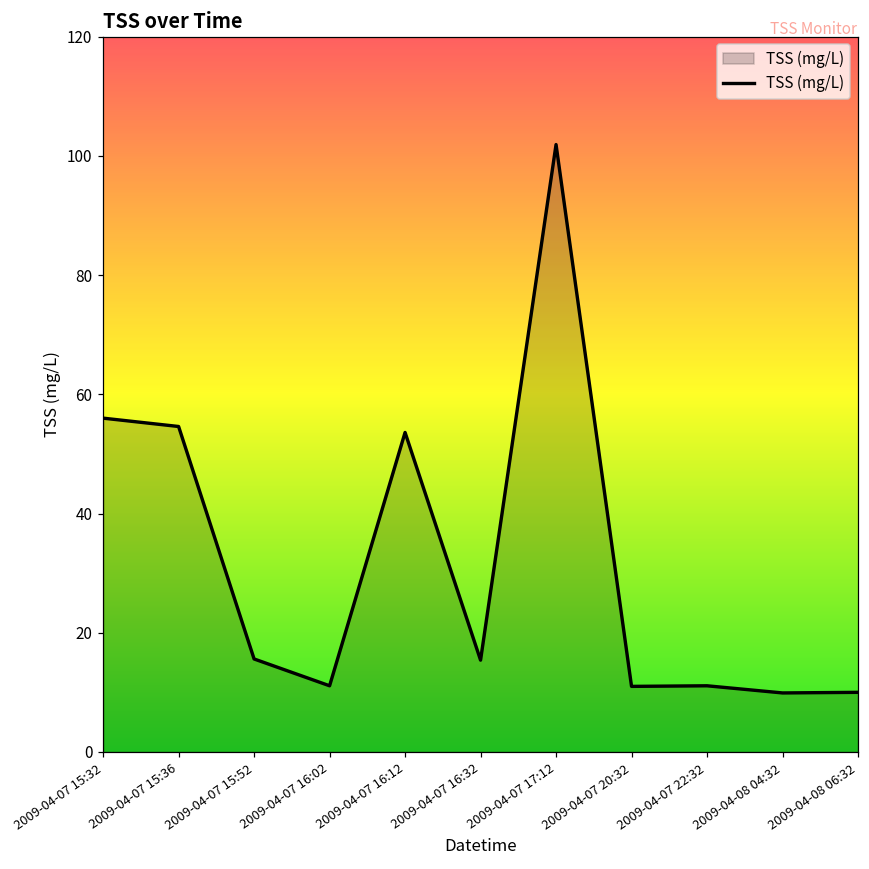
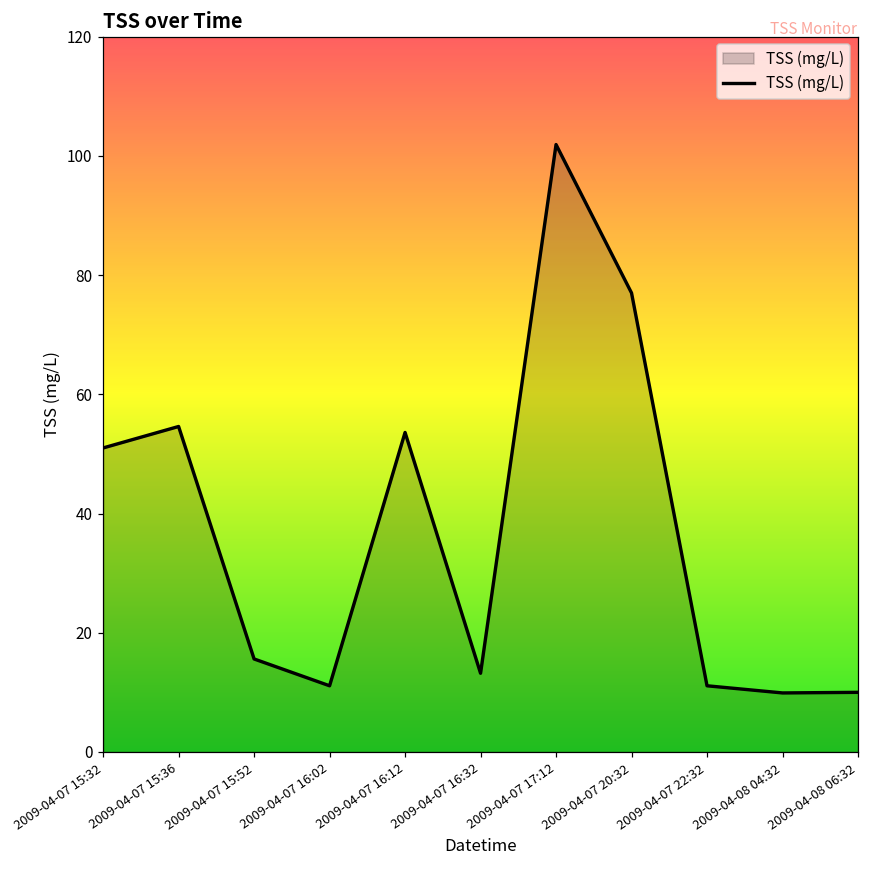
  {
-   "2009-04-07 15:32": 56,
+   "2009-04-07 15:32": 51,
    "2009-04-07 15:36": 55,
    "2009-04-07 15:52": 16,
    "2009-04-07 16:02": 11,
    "2009-04-07 16:12": 54,
-   "2009-04-07 16:32": 15,
+   "2009-04-07 16:32": 13,
    "2009-04-07 17:12": 102,
-   "2009-04-07 20:32": 11,
+   "2009-04-07 20:32": 77,
    "2009-04-07 22:32": 11,
    "2009-04-08 04:32": 10,
    "2009-04-08 06:32": 10
  }
